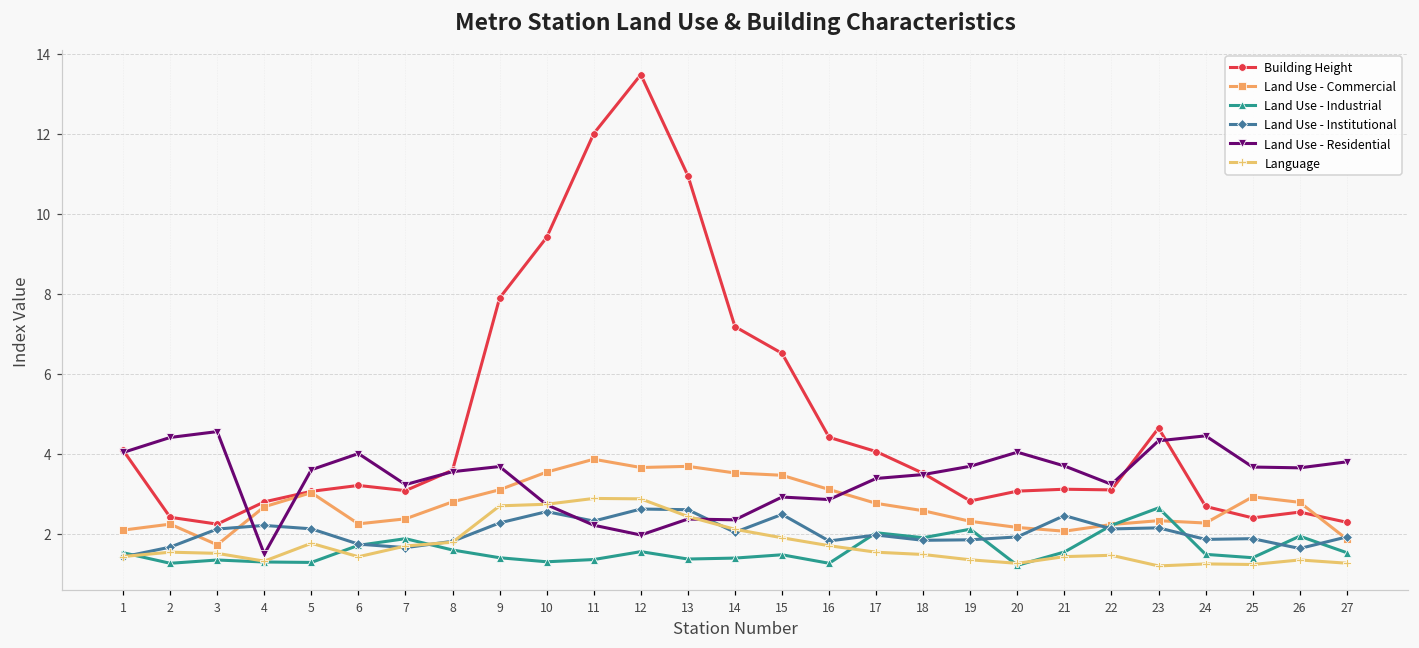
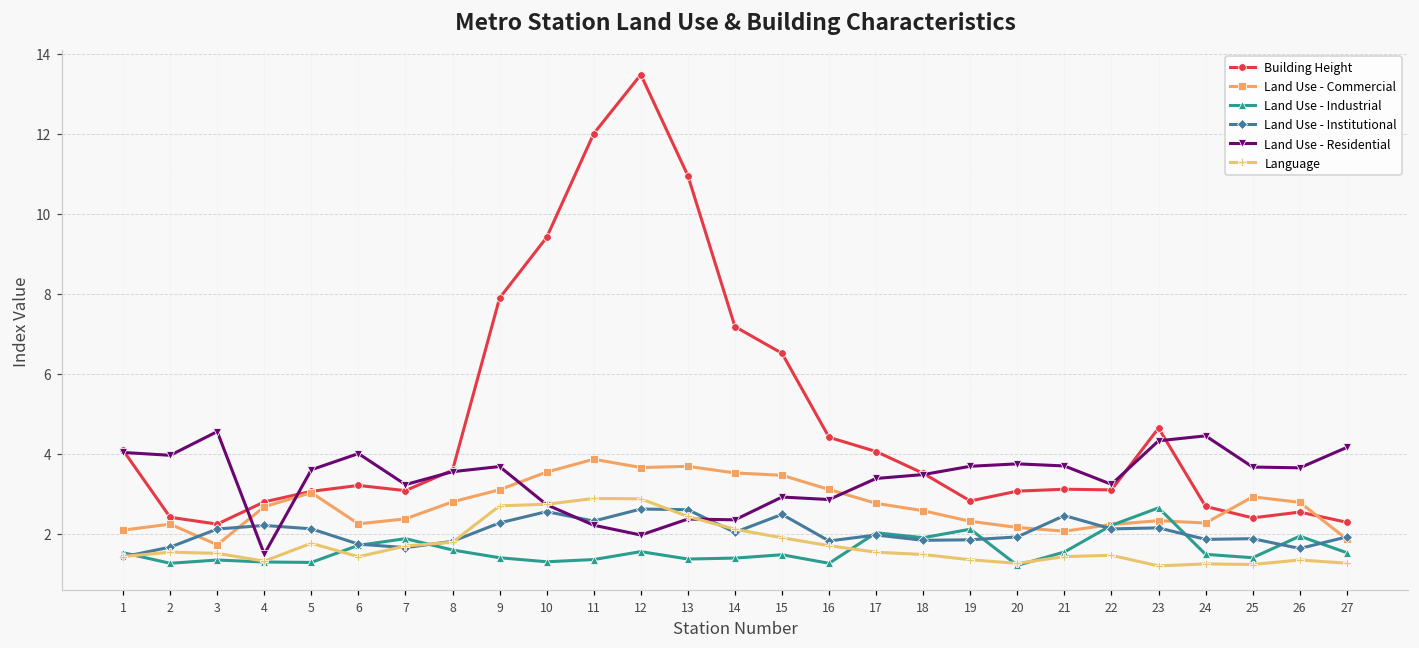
  {
    "Building Height": {
      "2": 2.4,
      "3": 2.2,
      "4": 2.8,
      "6": 3.2,
      "7": 3.1,
      "9": 7.9,
      "10": 9.4,
      "11": 12.0,
      "12": 13.5,
      "13": 11.0,
      "14": 7.2,
      "15": 6.5,
      "16": 4.4,
      "17": 4.1,
      "19": 2.8,
      "20": 3.1,
      "21": 3.1,
      "22": 3.1,
      "23": 4.6,
      "24": 2.7,
      "25": 2.4,
      "26": 2.5,
      "27": 2.3
    },
    "Land Use - Residential": {
-     "2": 4.4,
+     "2": 4.0,
      "3": 4.6,
      "4": 1.5,
      "5": 3.6,
      "6": 4.0,
      "7": 3.2,
      "9": 3.7,
      "11": 2.2,
      "12": 2.0,
      "14": 2.3,
      "15": 2.9,
      "16": 2.9,
      "17": 3.4,
      "19": 3.7,
-     "20": 4.0,
+     "20": 3.7,
      "21": 3.7,
      "22": 3.2,
      "23": 4.3,
      "24": 4.4,
      "25": 3.7,
      "26": 3.6,
-     "27": 3.8
+     "27": 4.2
    }
  }
